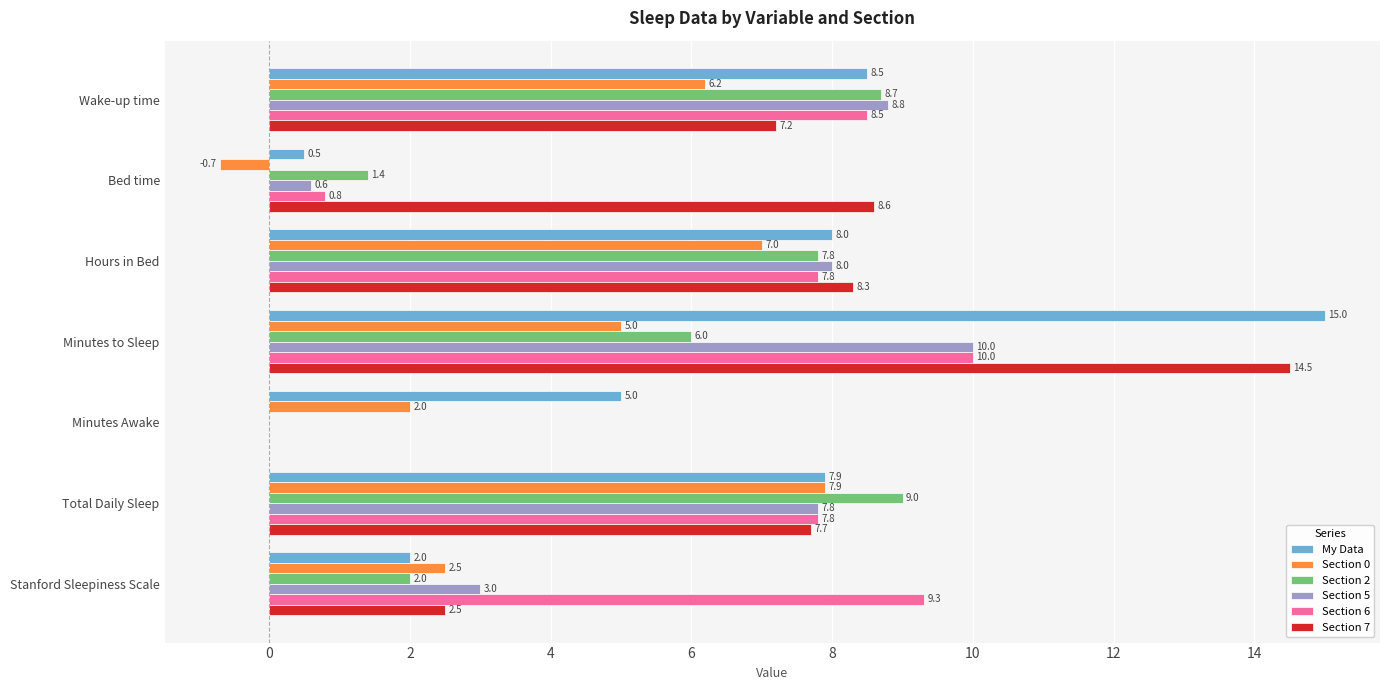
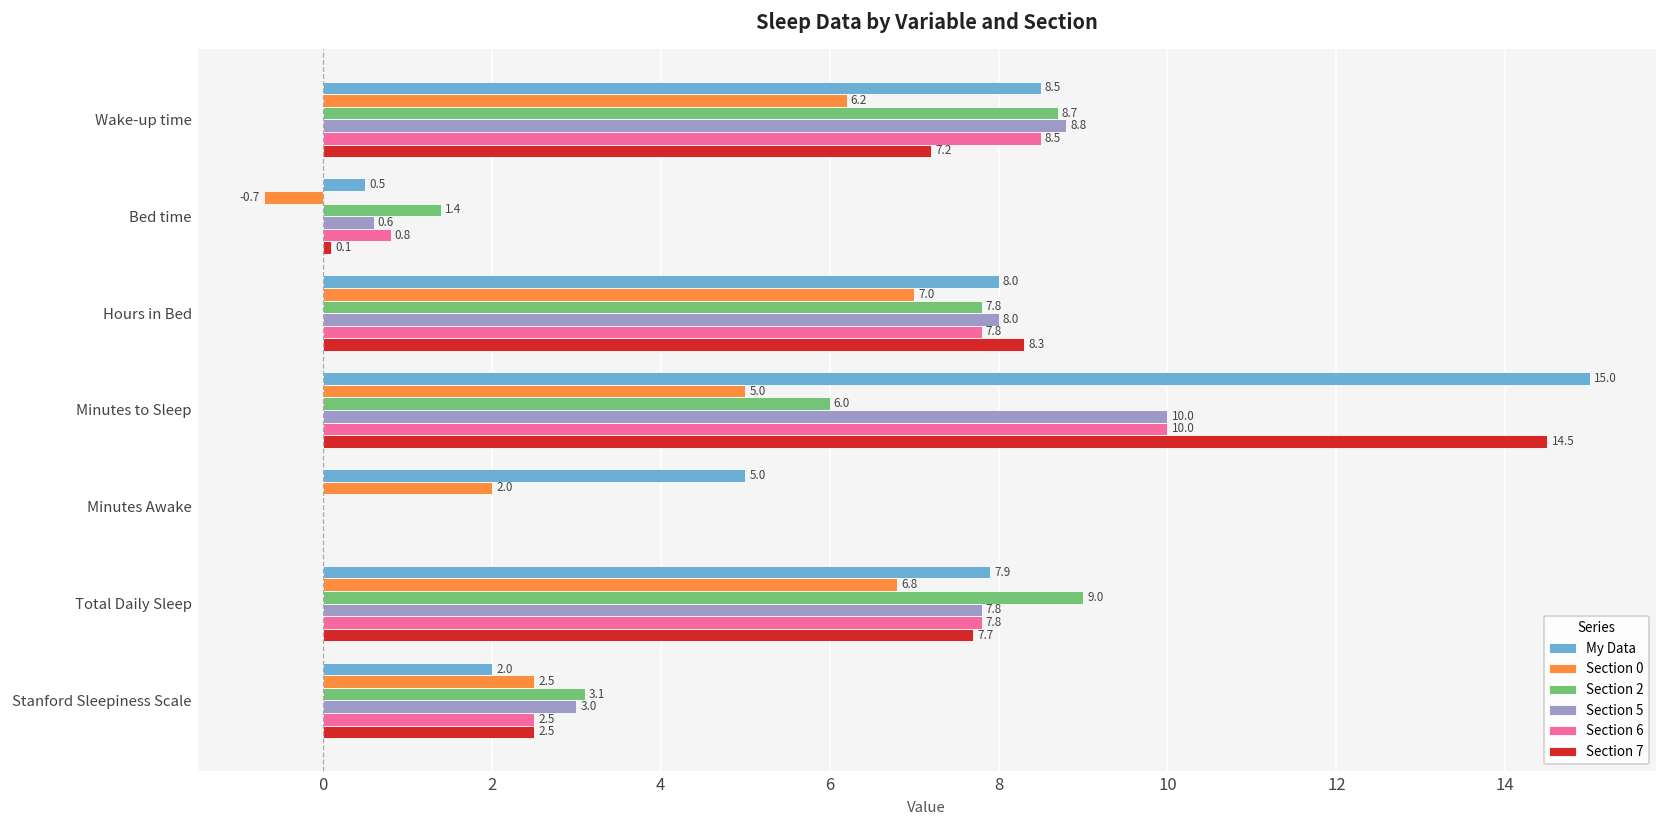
  {
    "Section 0": {
      "Wake-up time": 6.2,
      "Bed time": -0.7,
      "Hours in Bed": 7.0,
      "Minutes to Sleep": 5.0,
      "Minutes Awake": 2.0,
-     "Total Daily Sleep": 7.9,
+     "Total Daily Sleep": 6.8,
      "Stanford Sleepiness Scale": 2.5
    },
    "Section 2": {
      "Wake-up time": 8.7,
      "Bed time": 1.4,
      "Hours in Bed": 7.8,
      "Minutes to Sleep": 6.0,
      "Total Daily Sleep": 9.0,
-     "Stanford Sleepiness Scale": 2.0
+     "Stanford Sleepiness Scale": 3.1
    },
    "Section 6": {
      "Wake-up time": 8.5,
      "Bed time": 0.8,
      "Hours in Bed": 7.8,
      "Minutes to Sleep": 10.0,
      "Total Daily Sleep": 7.8,
-     "Stanford Sleepiness Scale": 9.3
+     "Stanford Sleepiness Scale": 2.5
    },
    "Section 7": {
      "Wake-up time": 7.2,
-     "Bed time": 8.6,
+     "Bed time": 0.1,
      "Hours in Bed": 8.3,
      "Minutes to Sleep": 14.5,
      "Total Daily Sleep": 7.7,
      "Stanford Sleepiness Scale": 2.5
    }
  }
